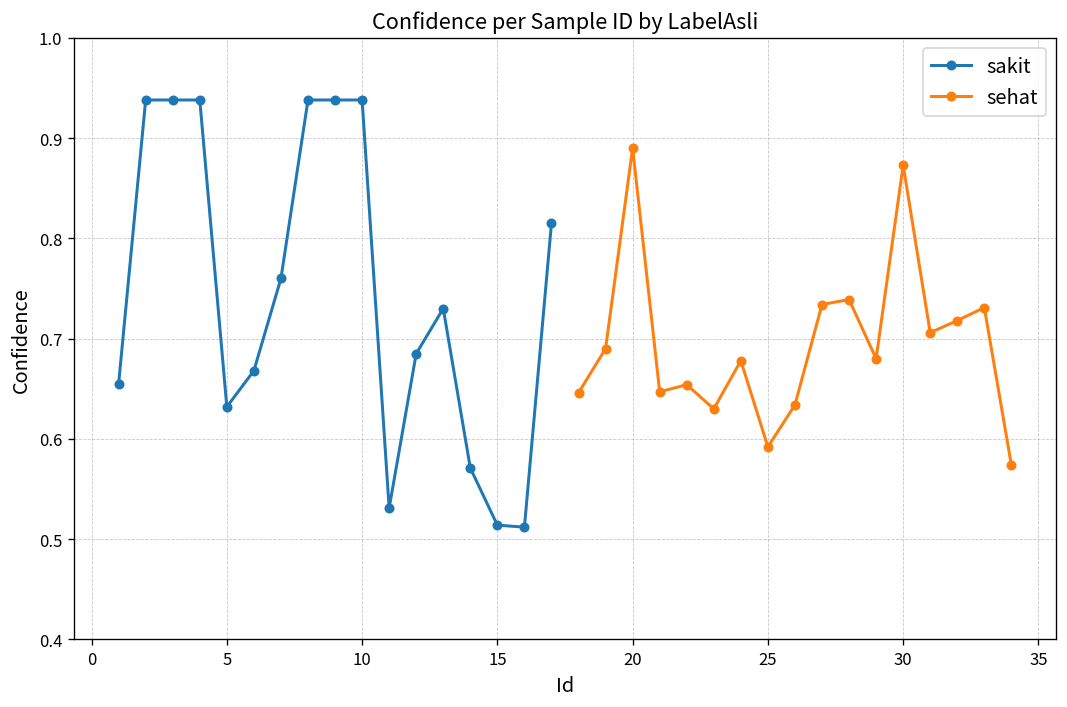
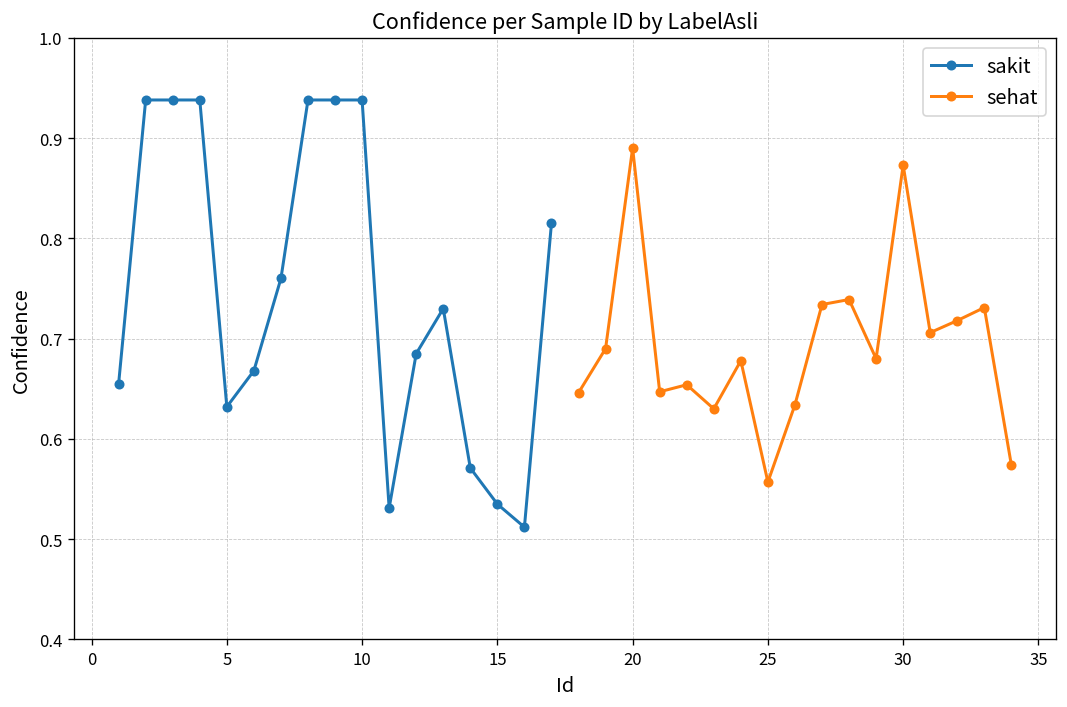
  {
    "sakit": {
      "5": 0.63,
      "10": 0.94,
-     "15": 0.51
+     "15": 0.54
    },
    "sehat": {
      "20": 0.89,
-     "25": 0.59,
+     "25": 0.56,
      "30": 0.87
    }
  }
